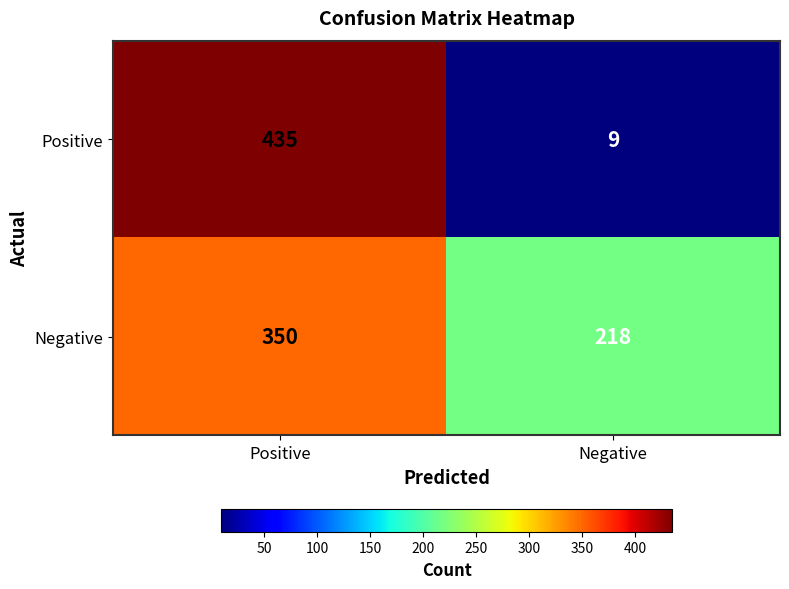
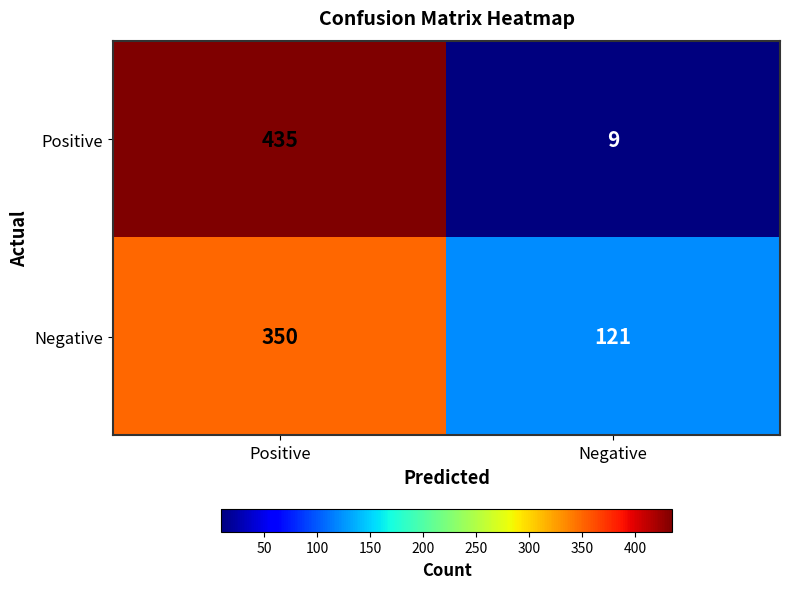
  {
    "Positive": {
      "Positive": 435,
      "Negative": 9
    },
    "Negative": {
      "Positive": 350,
-     "Negative": 218
+     "Negative": 121
    }
  }
